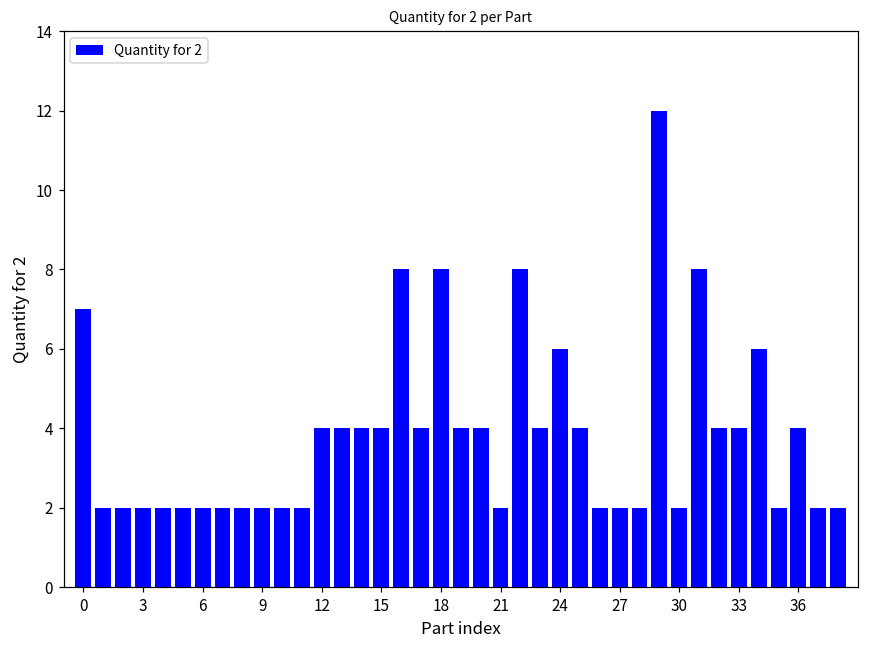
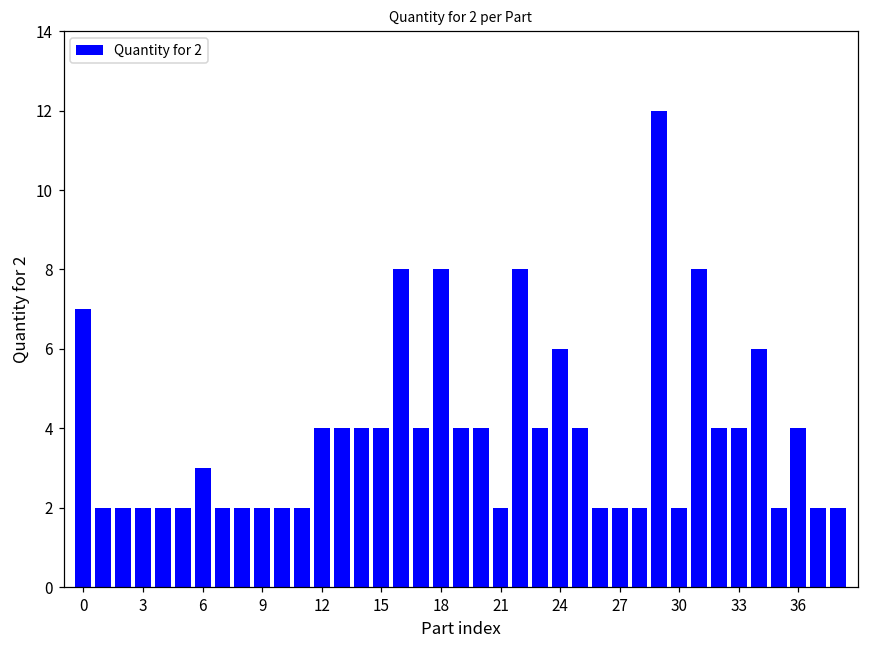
  {
    "0": 7,
    "3": 2,
-   "6": 2,
+   "6": 3,
    "9": 2,
    "12": 4,
    "15": 4,
    "18": 8,
    "21": 2,
    "24": 6,
    "27": 2,
    "30": 2,
    "33": 4,
    "36": 4
  }
